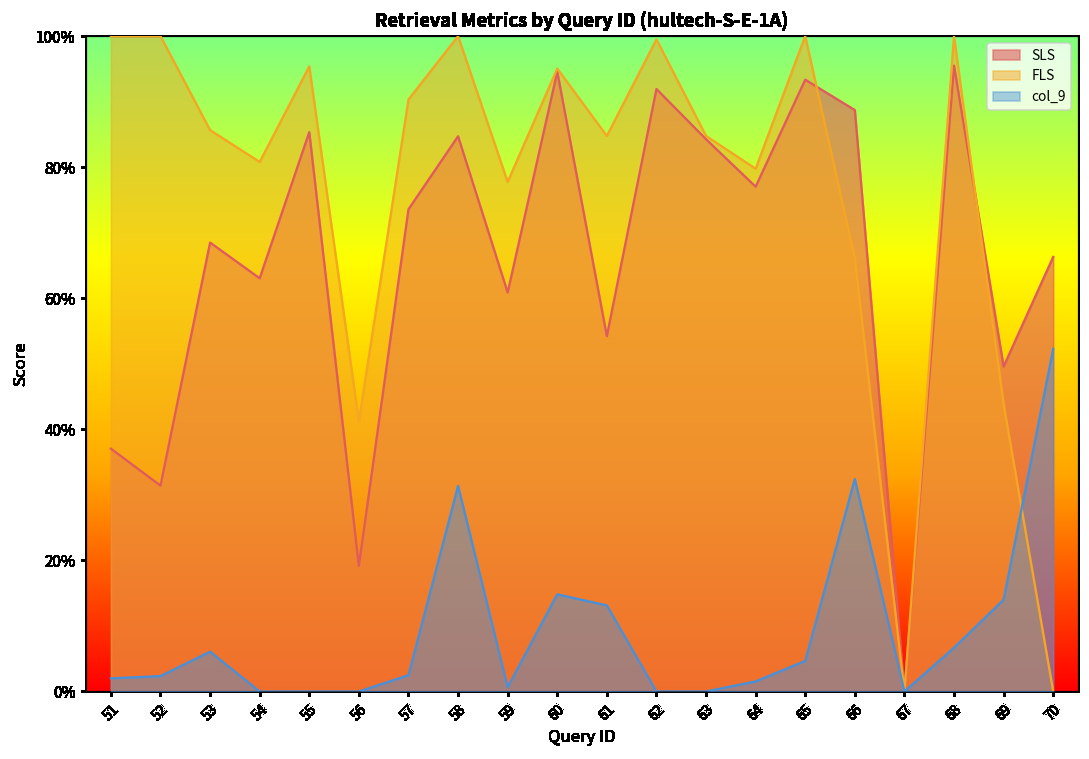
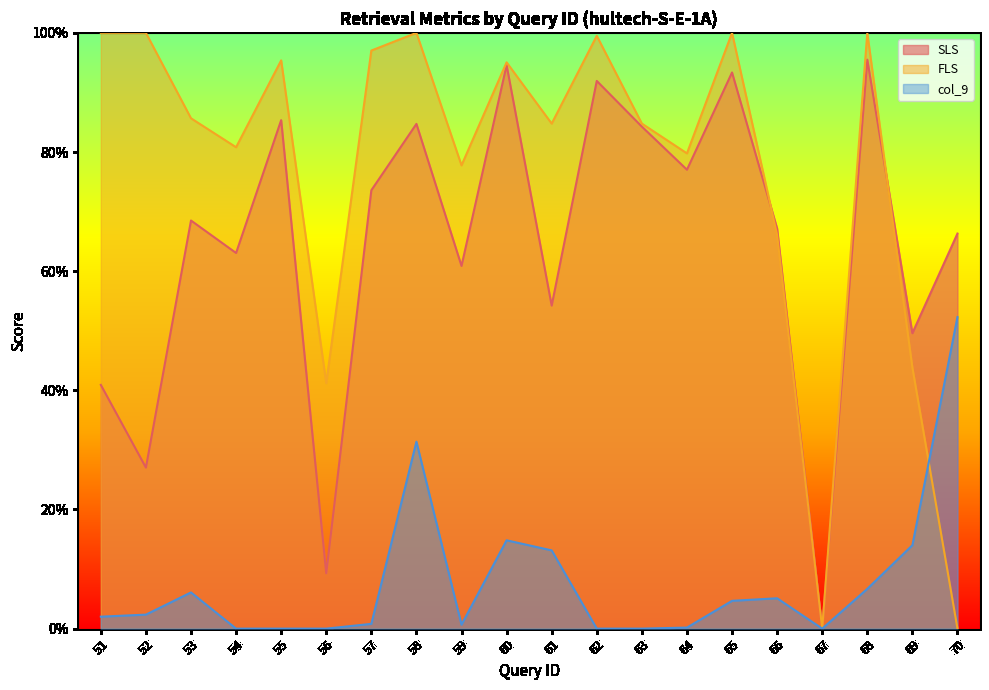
  {
    "SLS": {
-     "51": "37%",
-     "52": "31%",
+     "51": "41%",
+     "52": "27%",
      "53": "69%",
      "54": "63%",
      "55": "85%",
-     "56": "19%",
+     "56": "9%",
      "57": "74%",
      "58": "85%",
      "59": "61%",
      "60": "95%",
      "61": "54%",
      "62": "92%",
      "63": "84%",
      "64": "77%",
      "65": "93%",
-     "66": "89%",
+     "66": "67%",
      "68": "96%",
      "69": "50%",
      "70": "66%"
    },
    "FLS": {
      "51": "100%",
      "52": "100%",
      "53": "86%",
      "54": "81%",
      "55": "95%",
      "56": "41%",
-     "57": "90%",
+     "57": "97%",
      "58": "100%",
      "59": "78%",
      "60": "95%",
      "61": "85%",
      "62": "100%",
      "63": "85%",
      "64": "80%",
      "65": "100%",
      "66": "66%",
      "68": "100%",
      "69": "44%",
      "70": "0%"
    },
    "col_9": {
      "51": "2%",
      "52": "2%",
      "53": "6%",
      "54": "0%",
      "55": "0%",
      "56": "0%",
-     "57": "2%",
+     "57": "1%",
      "58": "31%",
      "59": "1%",
      "60": "15%",
      "61": "13%",
      "62": "0%",
      "63": "0%",
-     "64": "2%",
+     "64": "0%",
      "65": "5%",
-     "66": "32%",
+     "66": "5%",
      "68": "7%",
      "69": "14%",
      "70": "52%"
    }
  }
